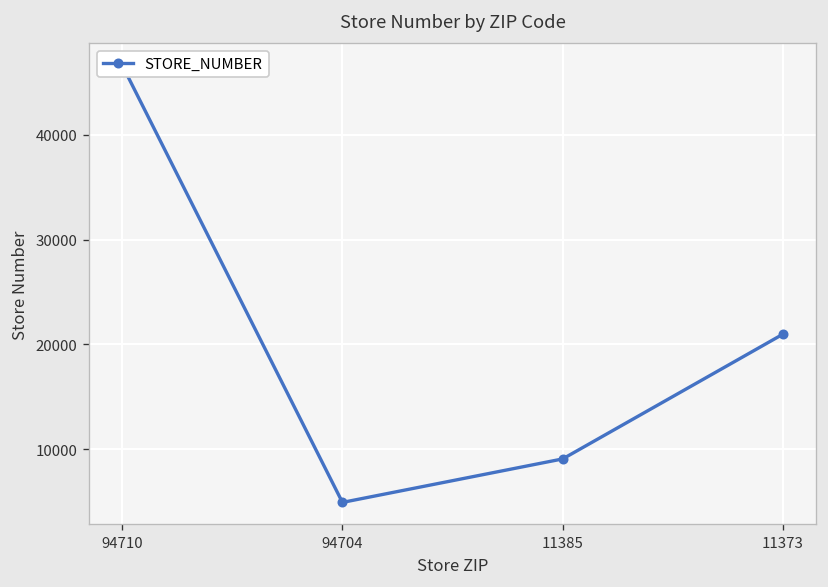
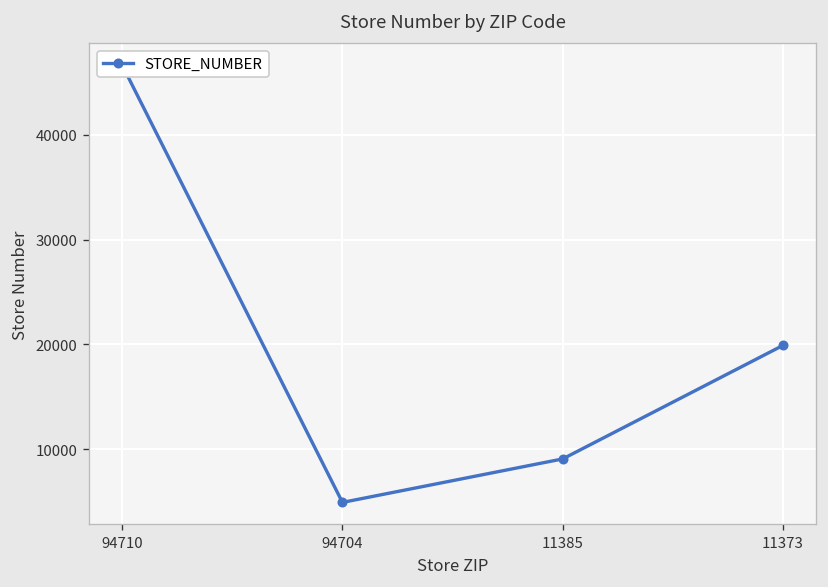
  {
    "94704": 5000,
    "11385": 9000,
-   "11373": 21000
+   "11373": 20000
  }
